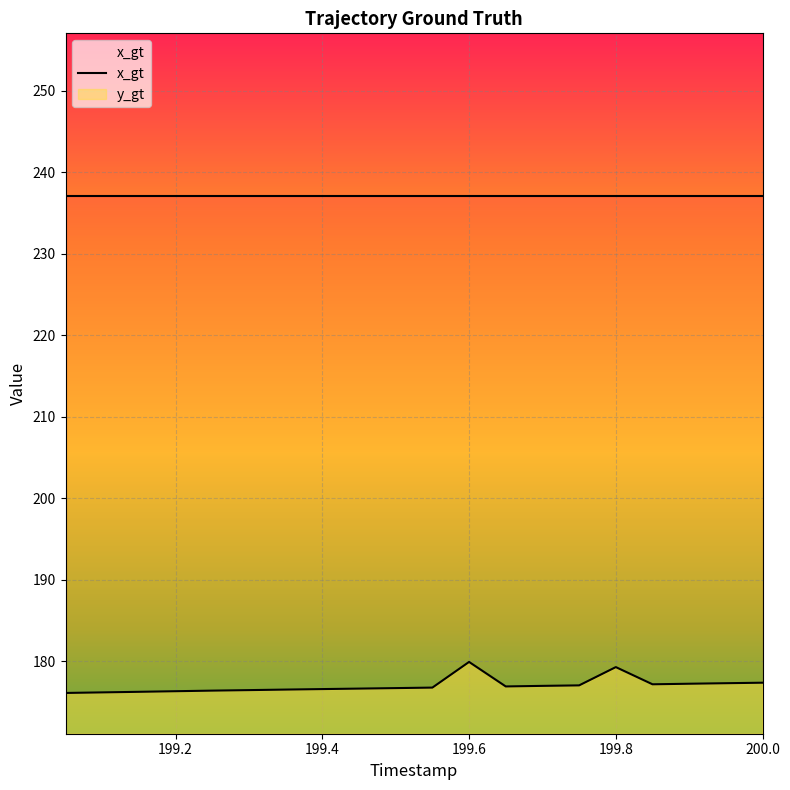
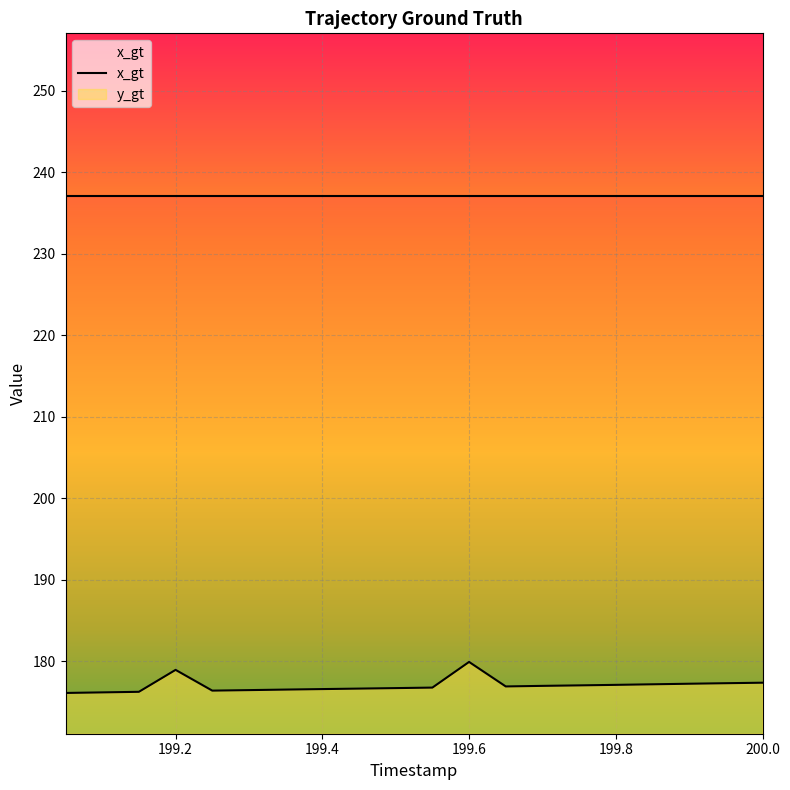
  {
    "y_gt": {
-     "199.2": 176,
+     "199.2": 179,
      "199.4": 177,
      "199.6": 180,
-     "199.8": 179,
+     "199.8": 177,
      "200.0": 177
    }
  }
